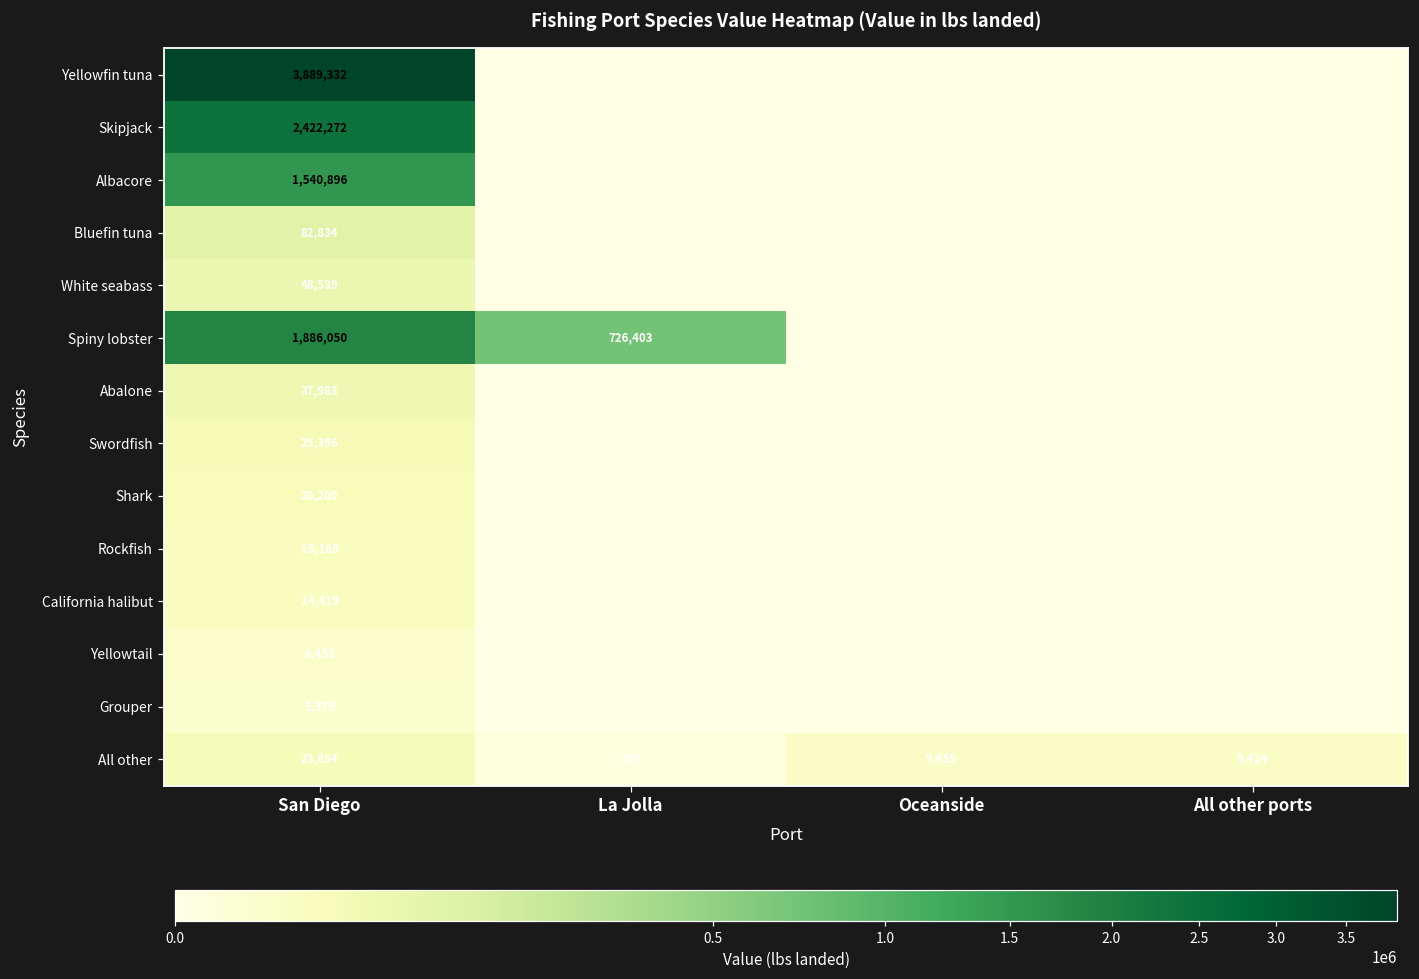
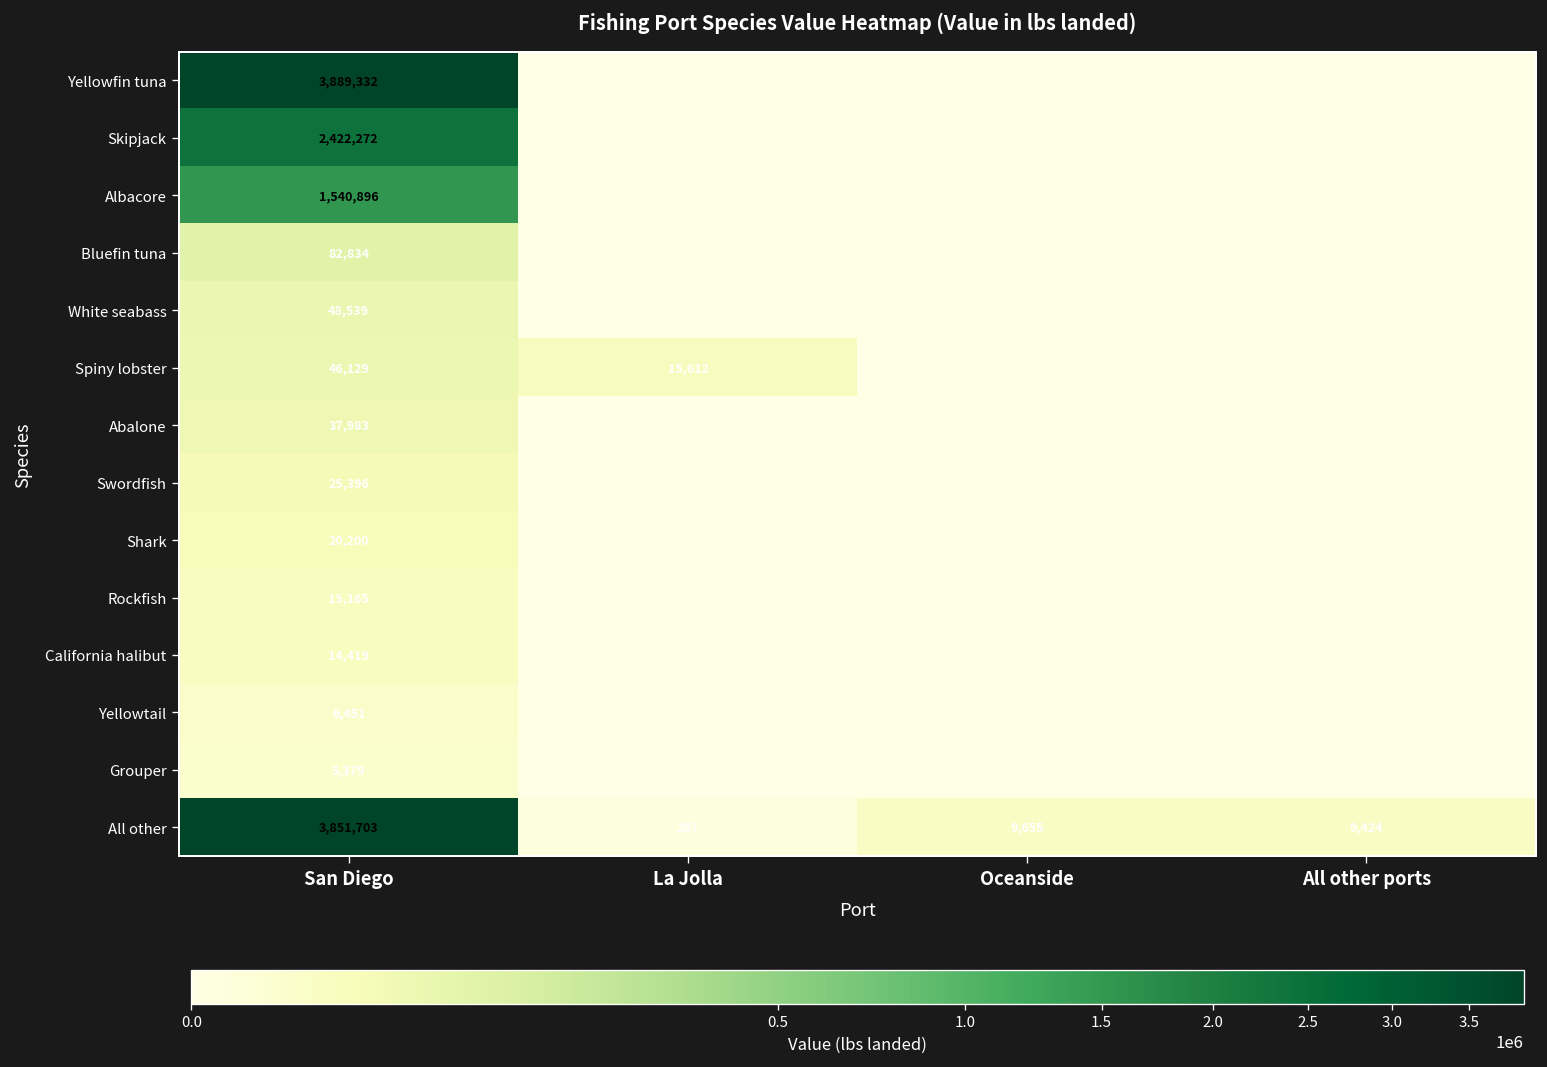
  {
    "Yellowfin tuna": {
      "San Diego": "3,889,332"
    },
    "Skipjack": {
      "San Diego": "2,422,272"
    },
    "Albacore": {
      "San Diego": "1,540,896"
    },
    "Bluefin tuna": {
      "San Diego": "82,834"
    },
    "White seabass": {
      "San Diego": "48,539"
    },
    "Spiny lobster": {
-     "San Diego": "1,886,050",
-     "La Jolla": "726,403"
+     "San Diego": "46,129",
+     "La Jolla": "15,612"
    },
    "Abalone": {
      "San Diego": "37,983"
    },
    "Swordfish": {
      "San Diego": "25,396"
    },
    "Shark": {
      "San Diego": "20,200"
    },
    "Rockfish": {
      "San Diego": "15,165"
    },
    "California halibut": {
      "San Diego": "14,419"
    },
    "Yellowtail": {
      "San Diego": "6,451"
    },
    "Grouper": {
      "San Diego": "5,379"
    },
    "All other": {
-     "San Diego": "23,854",
+     "San Diego": "3,851,703",
      "Oceanside": "9,655",
      "All other ports": "9,424"
    }
  }
